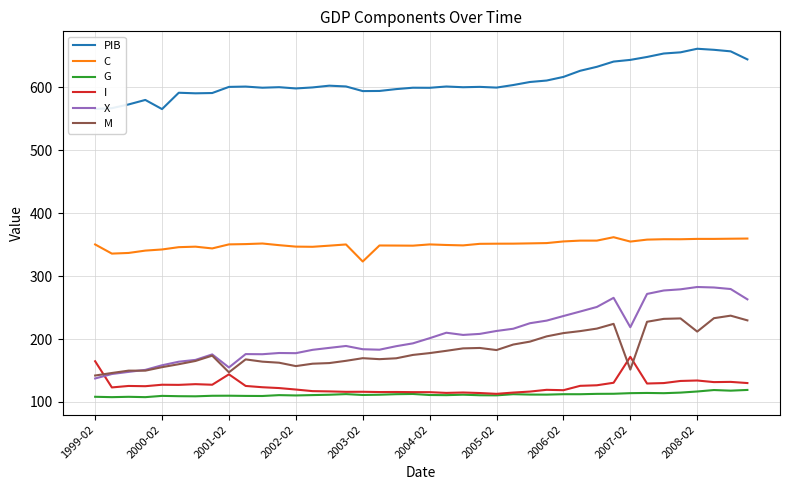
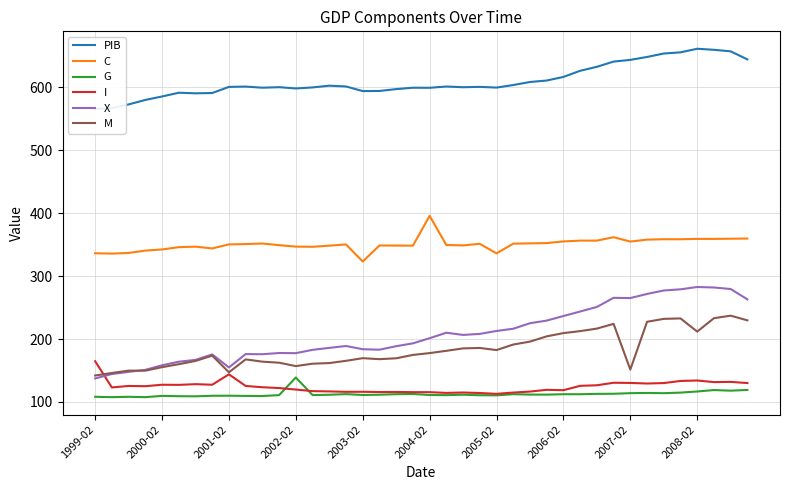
  {
    "PIB": {
-     "2000-02": 570,
+     "2000-02": 590,
      "2001-02": 600,
      "2002-02": 600,
      "2003-02": 590,
      "2004-02": 600,
      "2005-02": 600,
      "2006-02": 620,
      "2007-02": 640,
      "2008-02": 660
    },
    "C": {
-     "1999-02": 350,
+     "1999-02": 340,
      "2000-02": 340,
      "2001-02": 350,
      "2002-02": 350,
      "2003-02": 320,
-     "2004-02": 350,
-     "2005-02": 350,
+     "2004-02": 400,
+     "2005-02": 340,
      "2006-02": 360,
      "2007-02": 350,
      "2008-02": 360
    },
    "G": {
      "1999-02": 110,
      "2000-02": 110,
      "2001-02": 110,
-     "2002-02": 110,
+     "2002-02": 140,
      "2003-02": 110,
      "2004-02": 110,
      "2006-02": 110,
      "2007-02": 110,
      "2008-02": 120
    },
    "I": {
      "1999-02": 160,
      "2000-02": 130,
      "2002-02": 120,
      "2003-02": 120,
      "2004-02": 120,
      "2006-02": 120,
-     "2007-02": 170,
+     "2007-02": 130,
      "2008-02": 130
    },
    "X": {
      "1999-02": 140,
      "2001-02": 150,
      "2002-02": 180,
      "2003-02": 180,
      "2004-02": 200,
      "2005-02": 210,
      "2006-02": 240,
-     "2007-02": 220,
+     "2007-02": 270,
      "2008-02": 280
    },
    "M": {
      "1999-02": 140,
      "2002-02": 160,
      "2003-02": 170,
      "2004-02": 180,
      "2005-02": 180,
      "2006-02": 210,
      "2007-02": 150,
      "2008-02": 210
    }
  }
